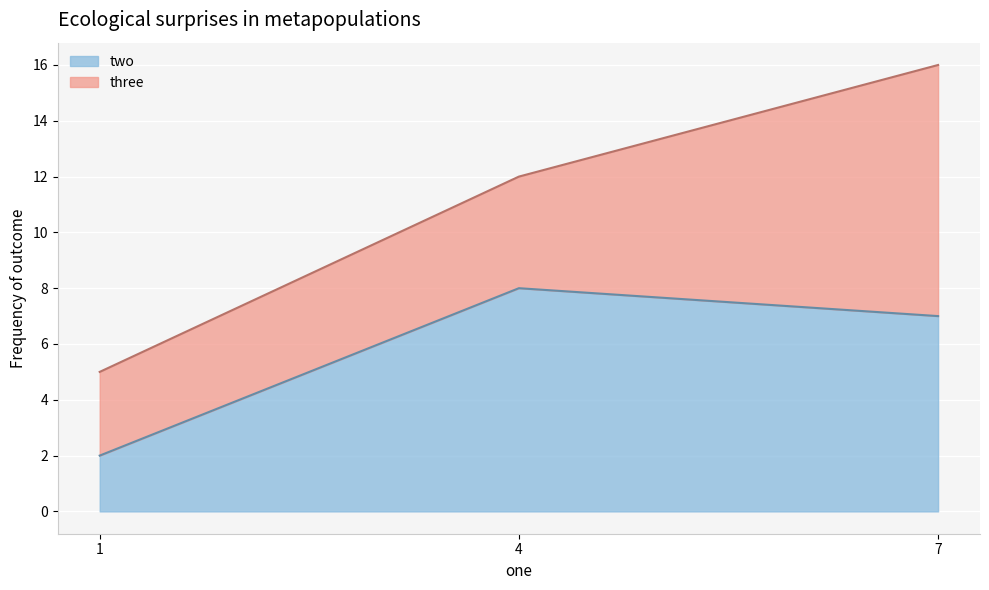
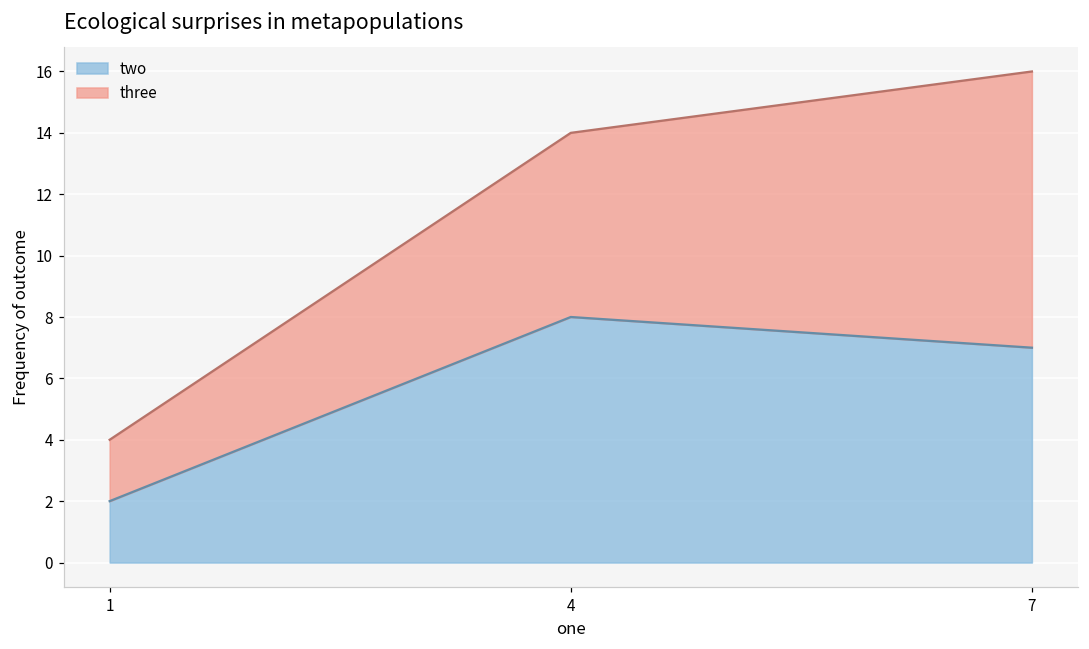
  {
    "two": {
      "1": 2,
      "4": 8,
      "7": 7
    },
    "three": {
-     "1": 3,
-     "4": 4,
+     "1": 2,
+     "4": 6,
      "7": 9
    }
  }
